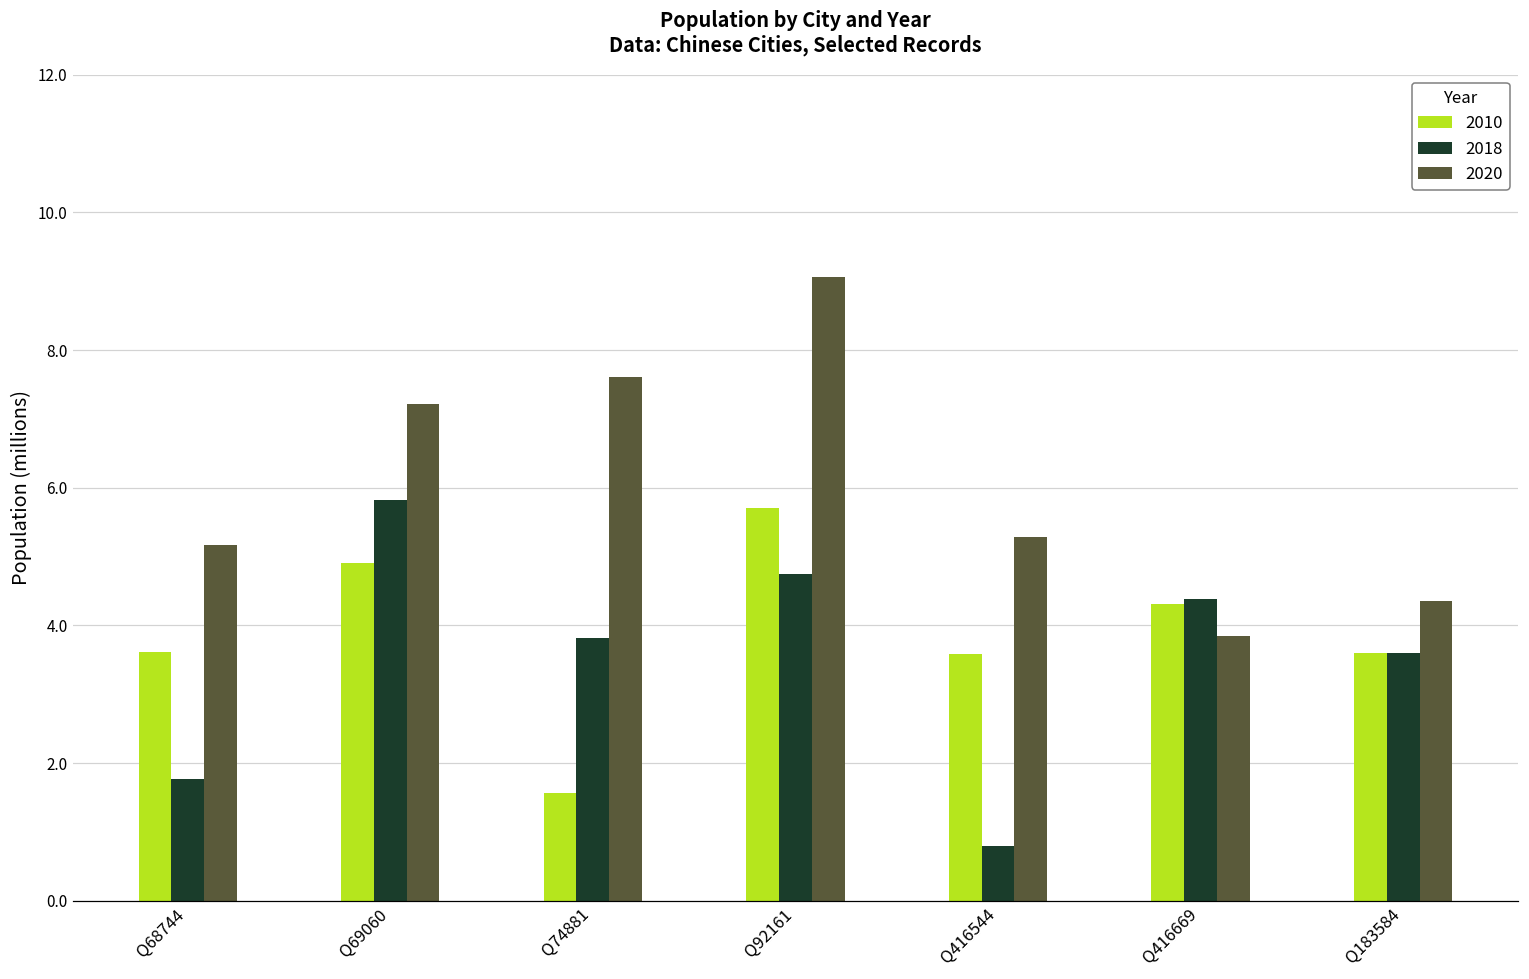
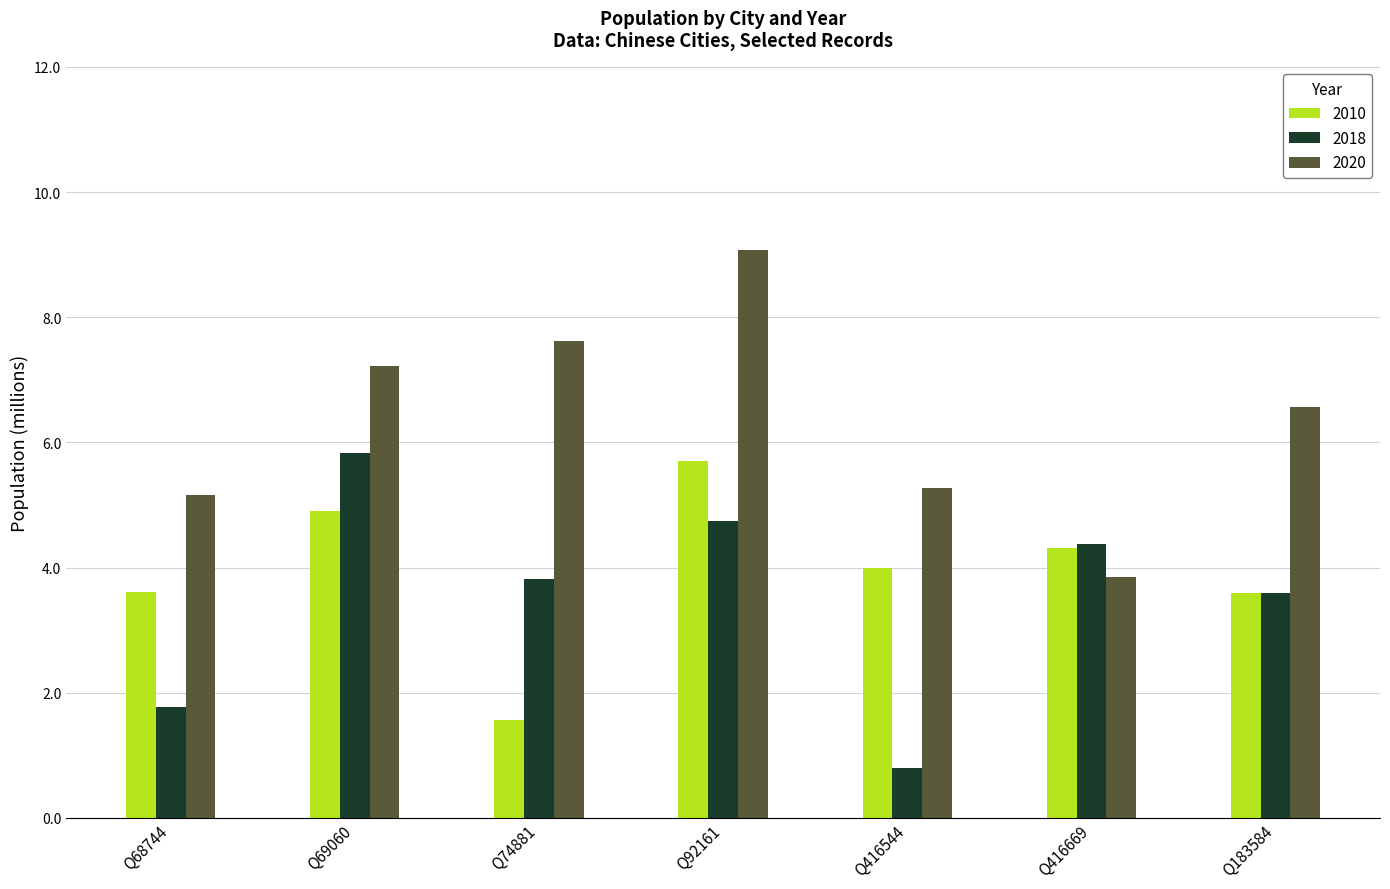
  {
    "2010": {
      "Q68744": 3.6,
      "Q69060": 4.9,
      "Q74881": 1.6,
      "Q92161": 5.7,
-     "Q416544": 3.6,
+     "Q416544": 4.0,
      "Q416669": 4.3,
      "Q183584": 3.6
    },
    "2018": {
      "Q68744": 1.8,
      "Q69060": 5.8,
      "Q74881": 3.8,
      "Q92161": 4.7,
      "Q416544": 0.8,
      "Q416669": 4.4,
      "Q183584": 3.6
    },
    "2020": {
      "Q68744": 5.2,
      "Q69060": 7.2,
      "Q74881": 7.6,
      "Q92161": 9.1,
      "Q416544": 5.3,
      "Q416669": 3.9,
-     "Q183584": 4.4
+     "Q183584": 6.6
    }
  }
